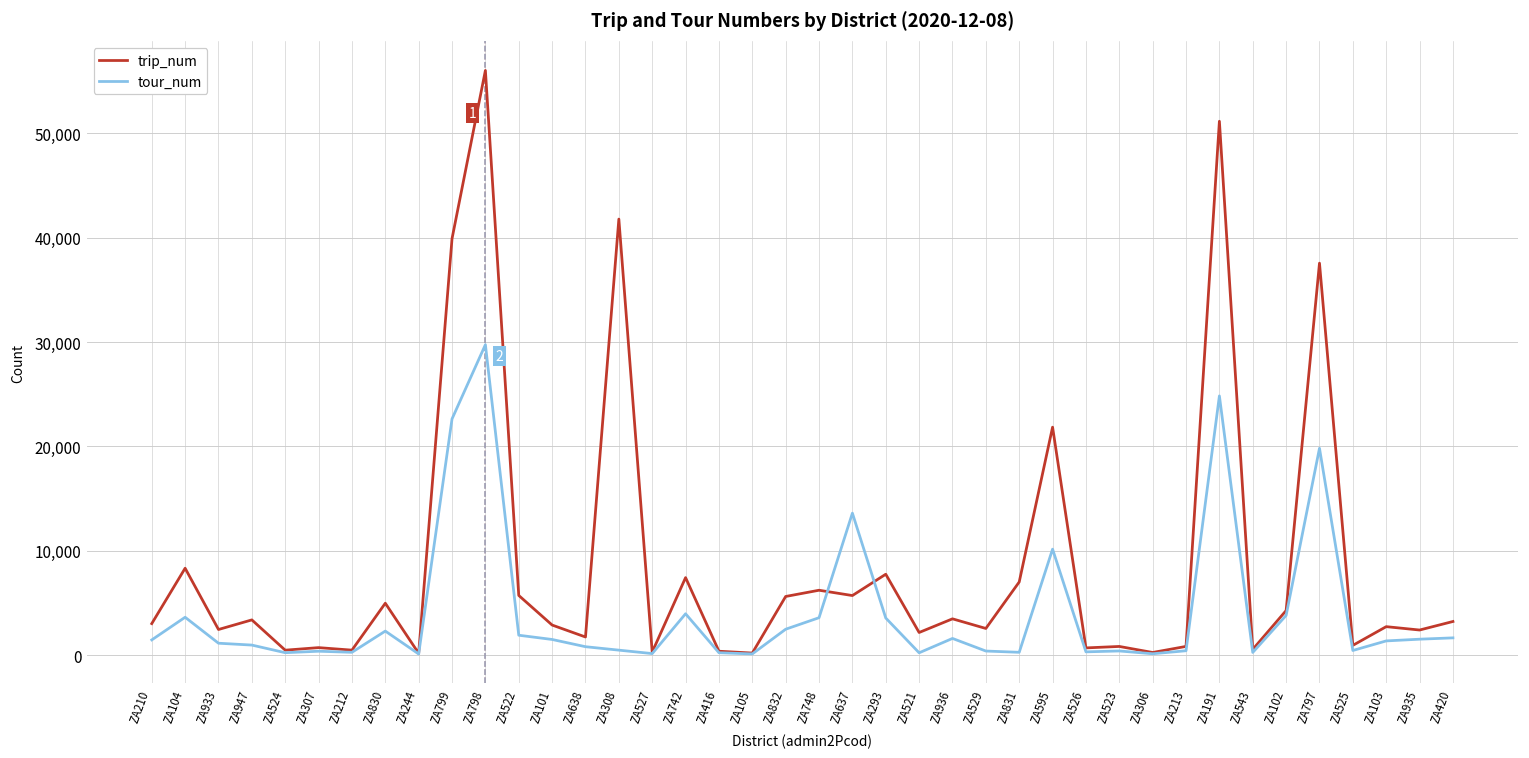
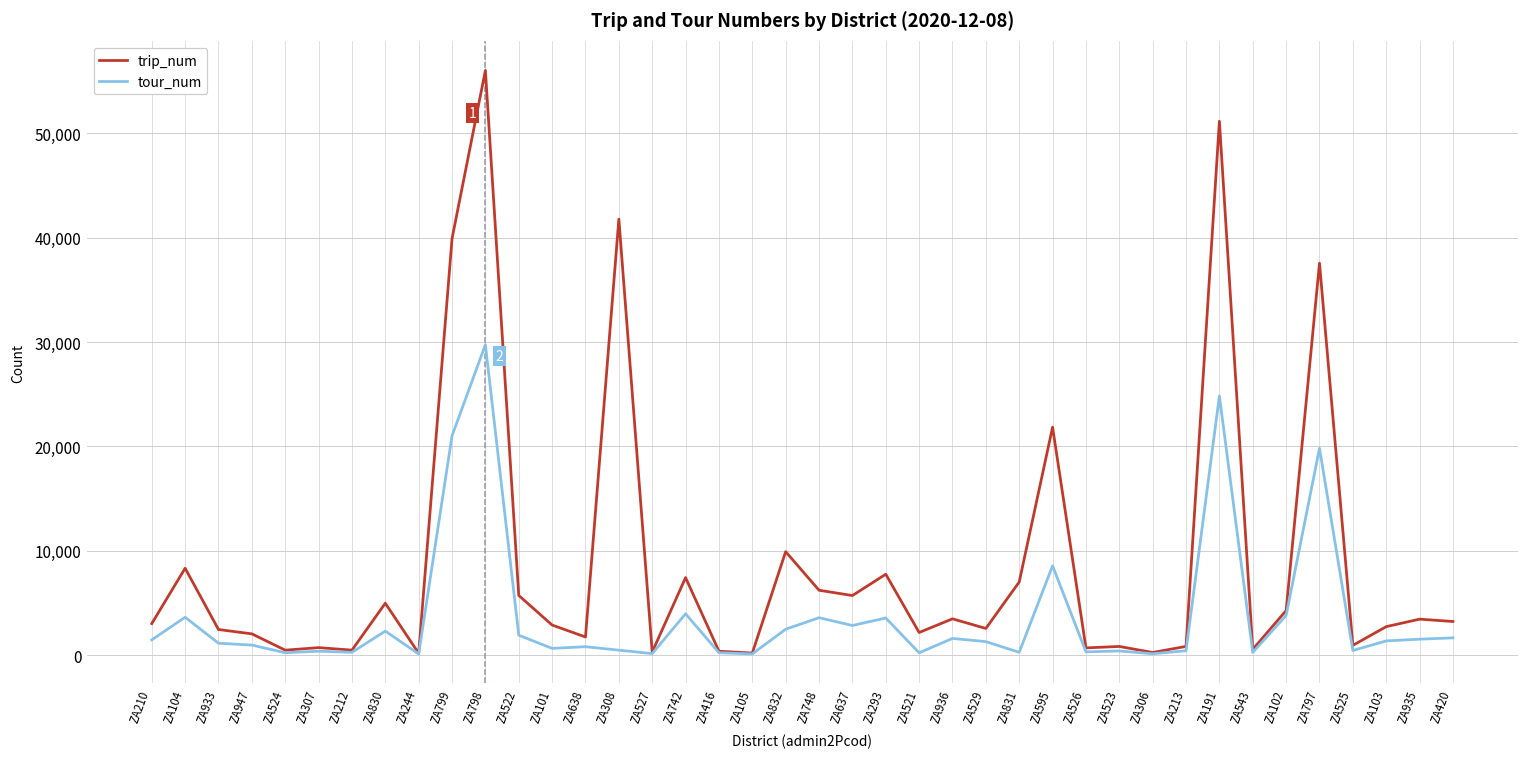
  {
    "trip_num": {
      "ZA210": "3,000",
      "ZA104": "8,000",
      "ZA933": "2,000",
-     "ZA947": "3,000",
+     "ZA947": "2,000",
      "ZA307": "1,000",
      "ZA830": "5,000",
      "ZA799": "40,000",
      "ZA798": "56,000",
      "ZA522": "6,000",
      "ZA101": "3,000",
      "ZA638": "2,000",
      "ZA308": "42,000",
      "ZA742": "7,000",
-     "ZA832": "6,000",
+     "ZA832": "10,000",
      "ZA748": "6,000",
      "ZA637": "6,000",
      "ZA293": "8,000",
      "ZA521": "2,000",
      "ZA936": "3,000",
      "ZA529": "3,000",
      "ZA831": "7,000",
      "ZA595": "22,000",
      "ZA526": "1,000",
      "ZA523": "1,000",
      "ZA213": "1,000",
      "ZA191": "51,000",
      "ZA543": "1,000",
      "ZA102": "4,000",
      "ZA797": "38,000",
      "ZA525": "1,000",
      "ZA103": "3,000",
-     "ZA935": "2,000",
+     "ZA935": "3,000",
      "ZA420": "3,000"
    },
    "tour_num": {
      "ZA210": "1,000",
      "ZA104": "4,000",
      "ZA933": "1,000",
      "ZA947": "1,000",
      "ZA307": "0",
      "ZA830": "2,000",
-     "ZA799": "23,000",
+     "ZA799": "21,000",
      "ZA522": "2,000",
-     "ZA101": "2,000",
+     "ZA101": "1,000",
      "ZA638": "1,000",
      "ZA308": "0",
      "ZA742": "4,000",
      "ZA832": "2,000",
      "ZA748": "4,000",
-     "ZA637": "14,000",
+     "ZA637": "3,000",
      "ZA293": "4,000",
      "ZA521": "0",
      "ZA936": "2,000",
-     "ZA529": "0",
+     "ZA529": "1,000",
      "ZA831": "0",
-     "ZA595": "10,000",
+     "ZA595": "9,000",
      "ZA526": "0",
      "ZA523": "0",
      "ZA213": "0",
      "ZA191": "25,000",
      "ZA543": "0",
      "ZA102": "4,000",
      "ZA797": "20,000",
      "ZA525": "0",
      "ZA103": "1,000",
      "ZA935": "2,000",
      "ZA420": "2,000"
    }
  }
